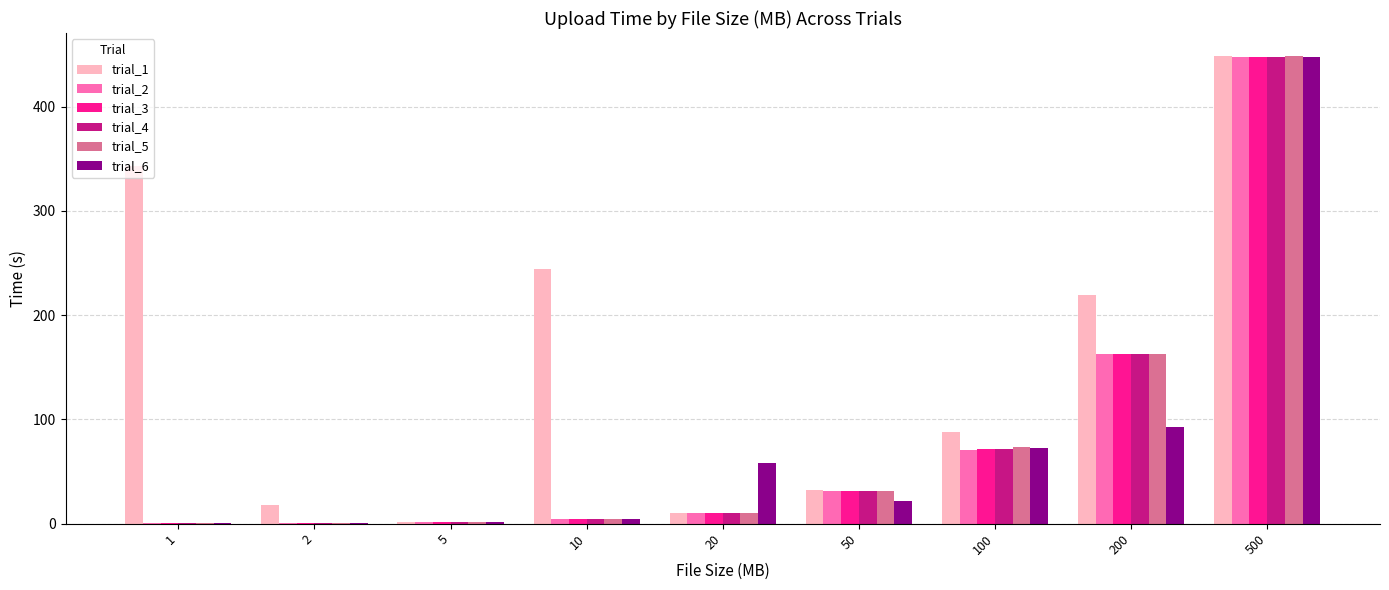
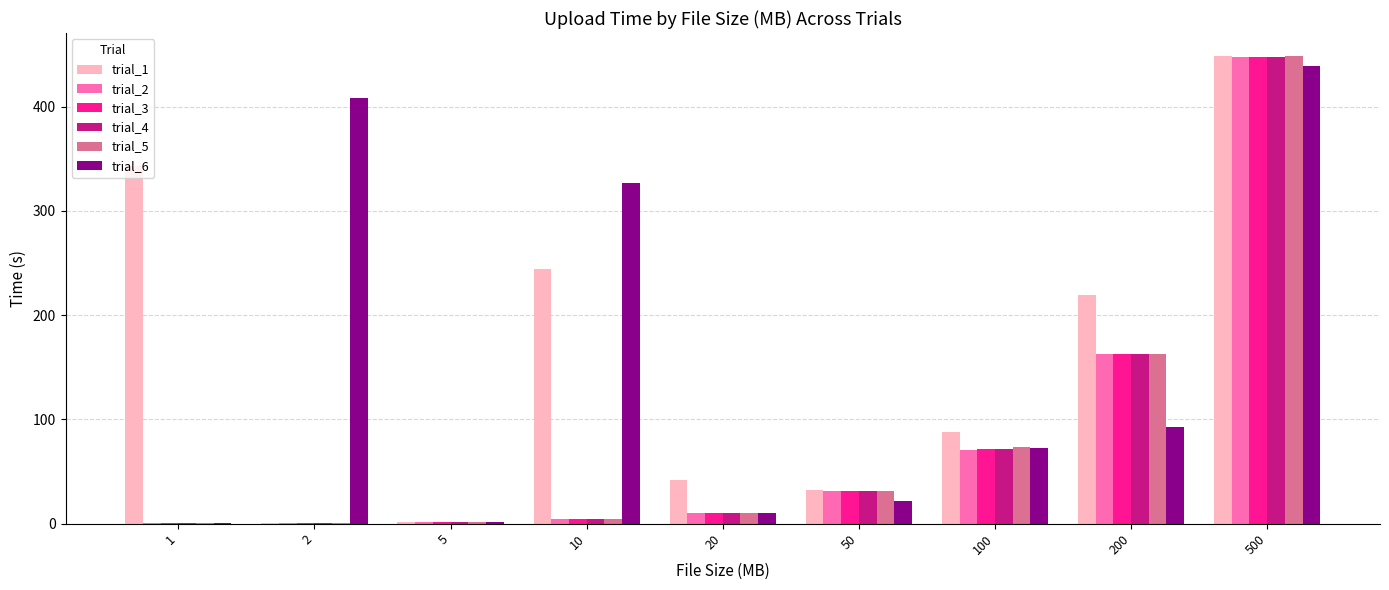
  {
    "trial_1": {
-     "2": 18,
+     "2": 1,
      "10": 244,
-     "20": 10,
+     "20": 42,
      "50": 32,
      "100": 88,
      "200": 219,
      "500": 448
    },
    "trial_6": {
-     "2": 1,
-     "10": 4,
-     "20": 59,
+     "2": 409,
+     "10": 326,
+     "20": 10,
      "50": 22,
      "100": 72,
      "200": 93,
-     "500": 447
+     "500": 439
    }
  }
